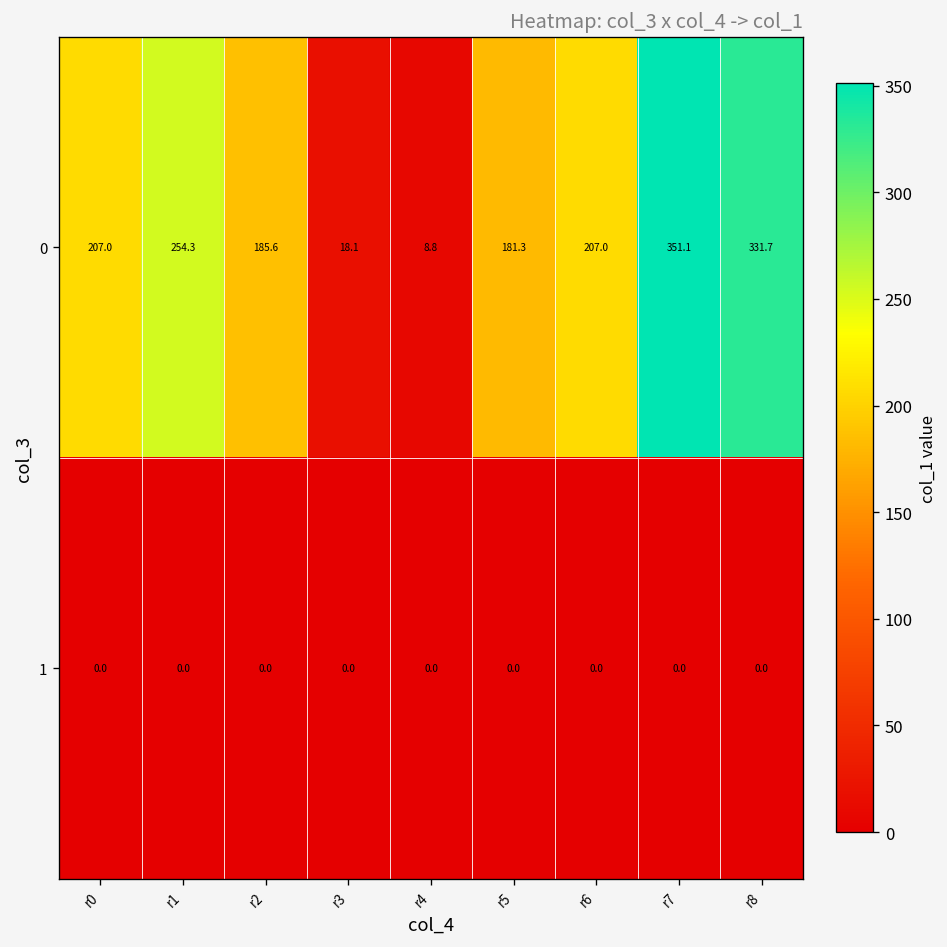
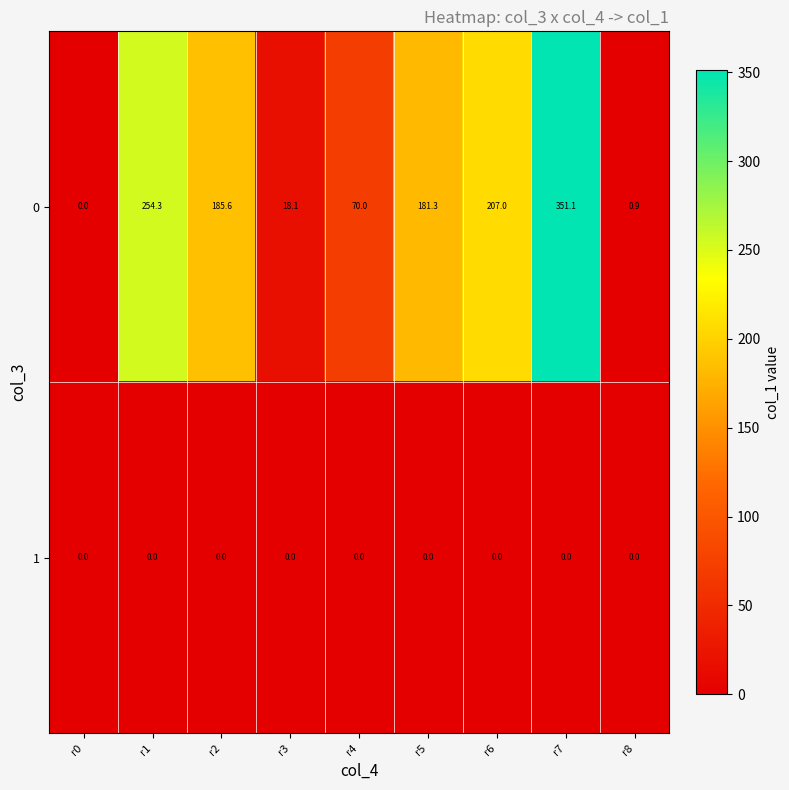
  {
    "0": {
-     "r0": 207.0,
+     "r0": 0.0,
      "r1": 254.3,
      "r2": 185.6,
      "r3": 18.1,
-     "r4": 8.8,
+     "r4": 70.0,
      "r5": 181.3,
      "r6": 207.0,
      "r7": 351.1,
-     "r8": 331.7
+     "r8": 0.9
    },
    "1": {
      "r0": 0.0,
      "r1": 0.0,
      "r2": 0.0,
      "r3": 0.0,
      "r4": 0.0,
      "r5": 0.0,
      "r6": 0.0,
      "r7": 0.0,
      "r8": 0.0
    }
  }
